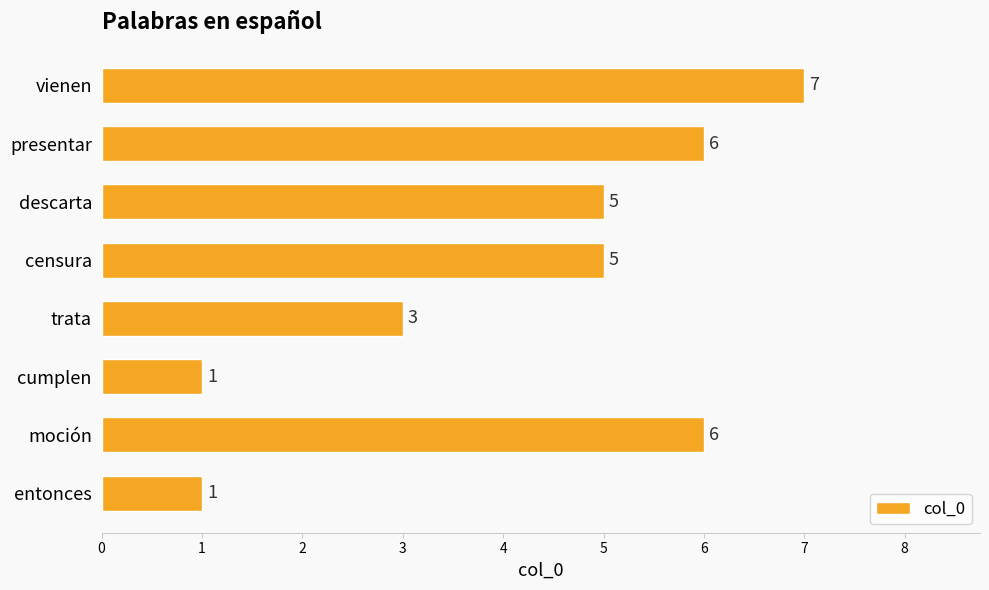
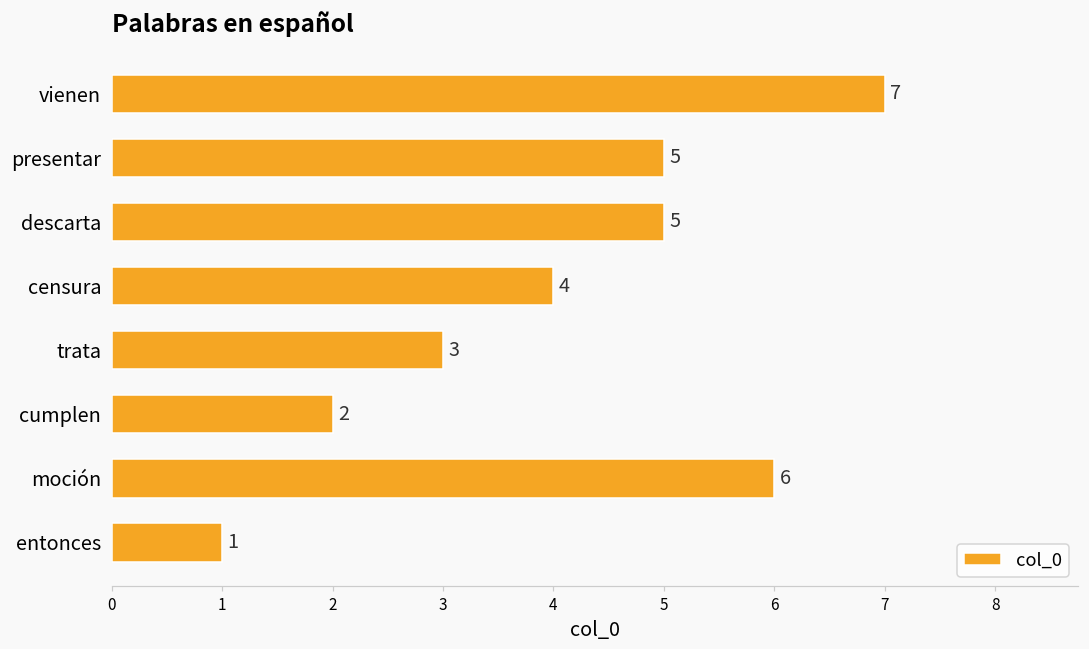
  {
    "vienen": 7,
-   "presentar": 6,
+   "presentar": 5,
    "descarta": 5,
-   "censura": 5,
+   "censura": 4,
    "trata": 3,
-   "cumplen": 1,
+   "cumplen": 2,
    "moción": 6,
    "entonces": 1
  }
